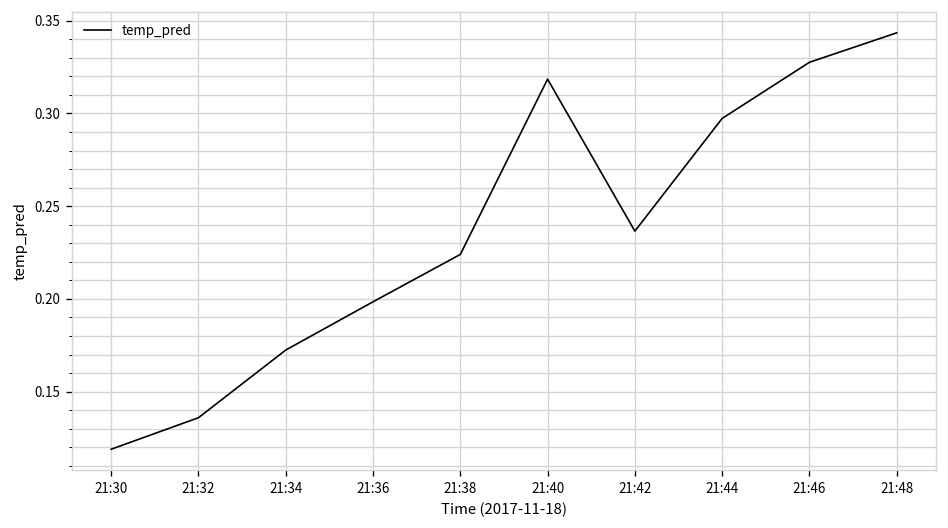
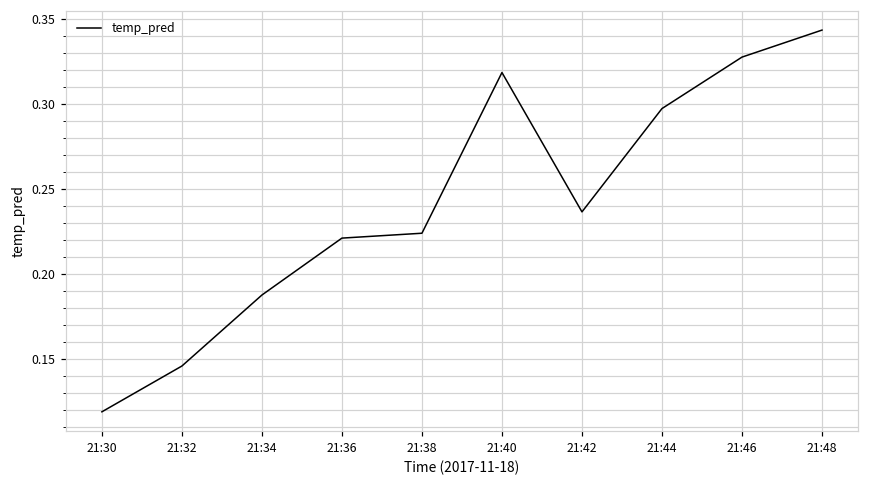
  {
    "21:30": 0.119,
-   "21:32": 0.136,
-   "21:34": 0.172,
-   "21:36": 0.198,
+   "21:32": 0.146,
+   "21:34": 0.188,
+   "21:36": 0.221,
    "21:38": 0.224,
    "21:40": 0.319,
    "21:42": 0.237,
    "21:44": 0.297,
    "21:46": 0.328,
    "21:48": 0.343
  }
